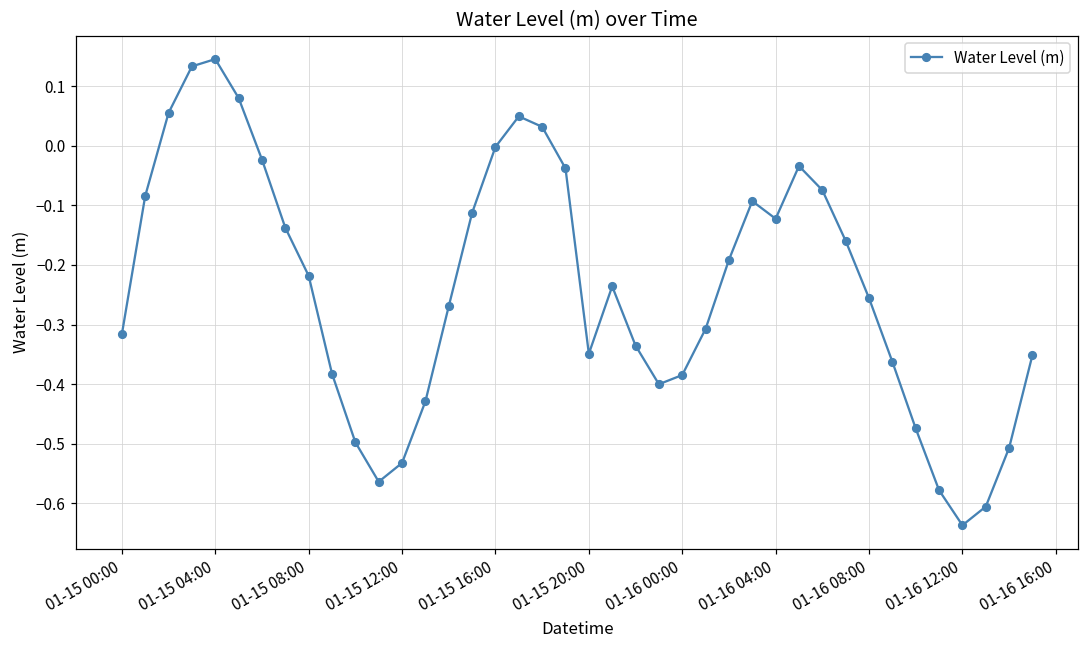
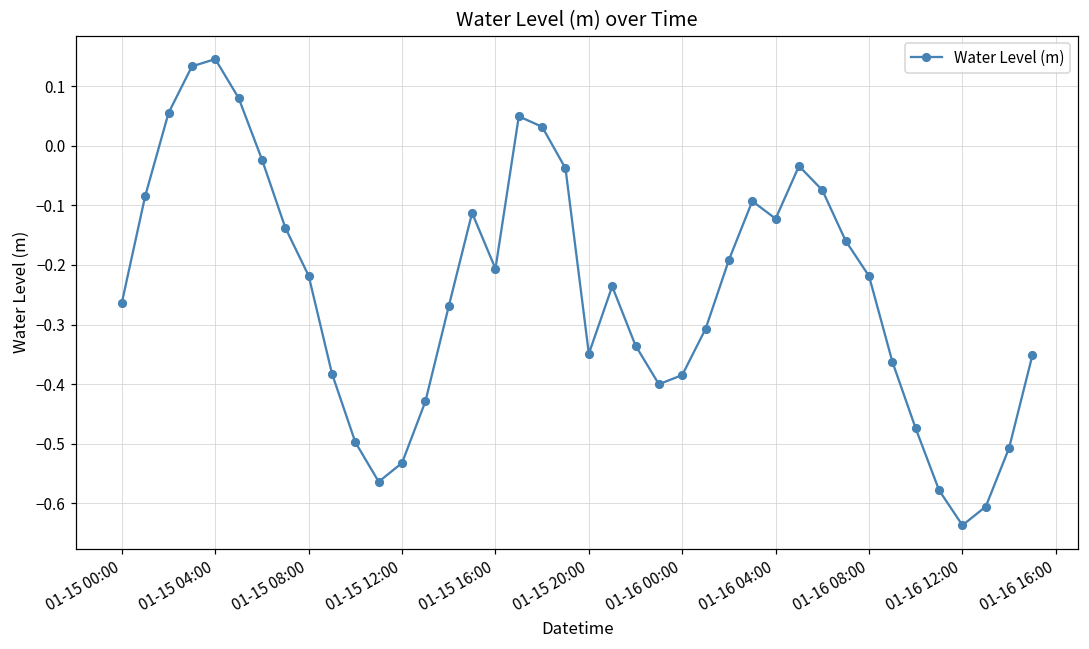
  {
-   "01-15 00:00": -0.32,
+   "01-15 00:00": -0.26,
    "01-15 04:00": 0.15,
    "01-15 08:00": -0.22,
    "01-15 12:00": -0.53,
-   "01-15 16:00": 0.00,
+   "01-15 16:00": -0.21,
    "01-15 20:00": -0.35,
    "01-16 00:00": -0.38,
    "01-16 04:00": -0.12,
-   "01-16 08:00": -0.26,
+   "01-16 08:00": -0.22,
    "01-16 12:00": -0.64
  }
